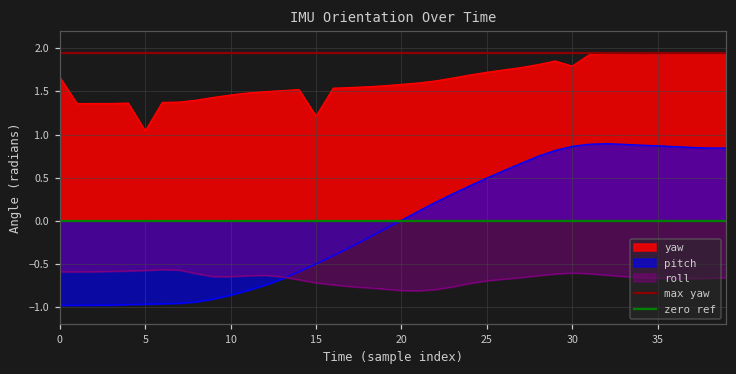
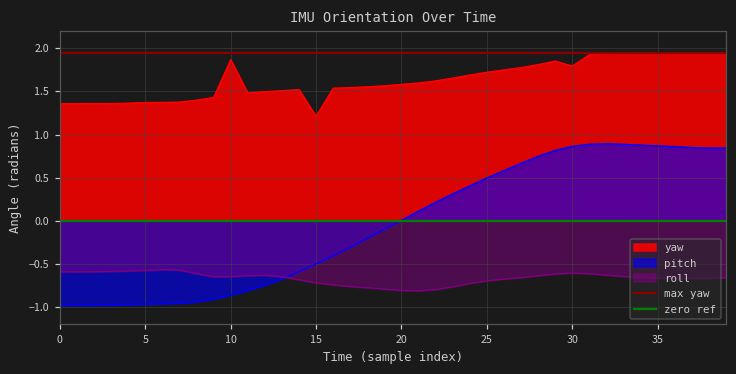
  {
    "yaw": {
-     "0": 1.7,
-     "5": 1.0,
-     "10": 1.5,
+     "0": 1.4,
+     "5": 1.4,
+     "10": 1.9,
      "15": 1.2,
      "20": 1.6,
      "25": 1.7,
      "30": 1.8,
      "35": 1.9
    }
  }
